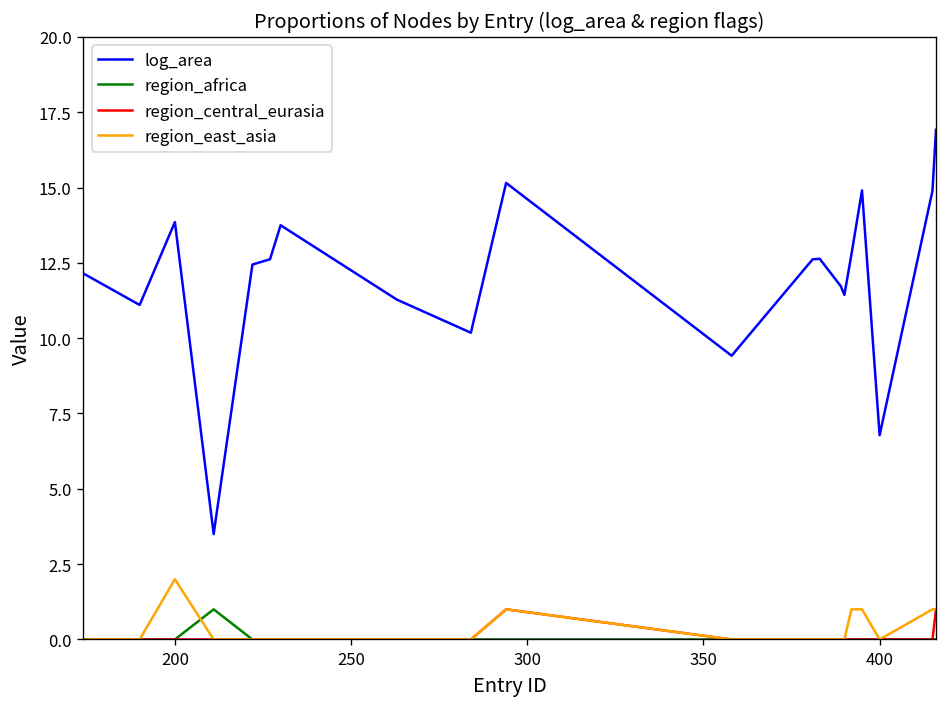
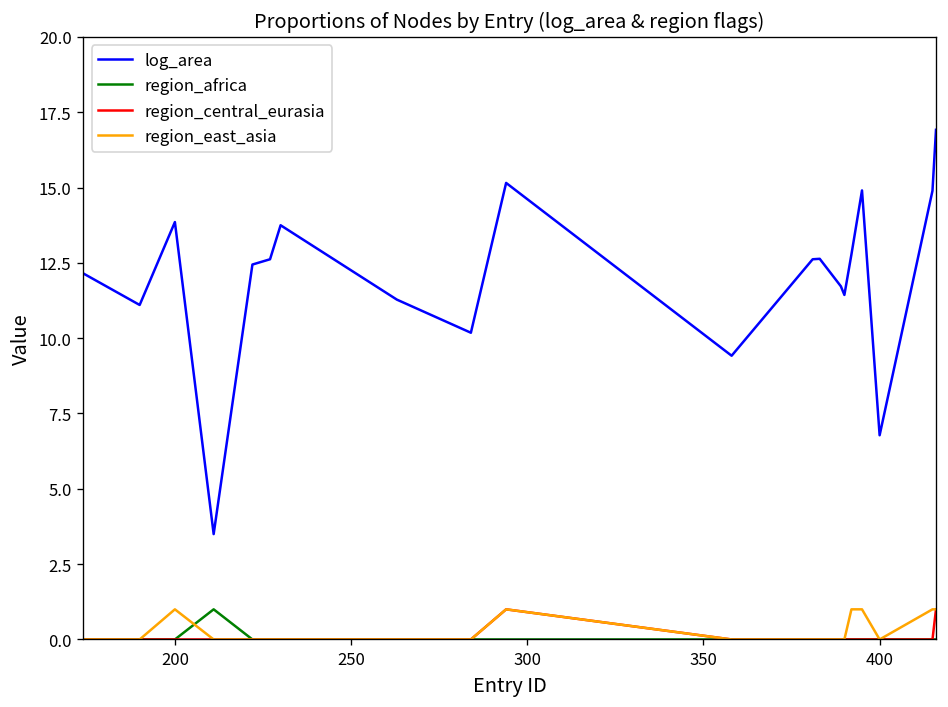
  {
    "log_area": {
      "200": 13.9,
      "400": 6.8
    },
    "region_east_asia": {
-     "200": 2
+     "200": 1
    }
  }
